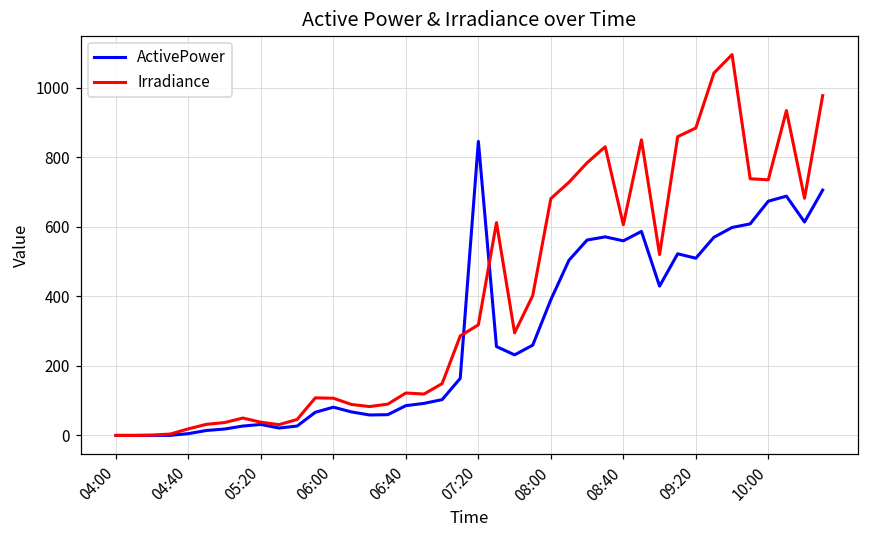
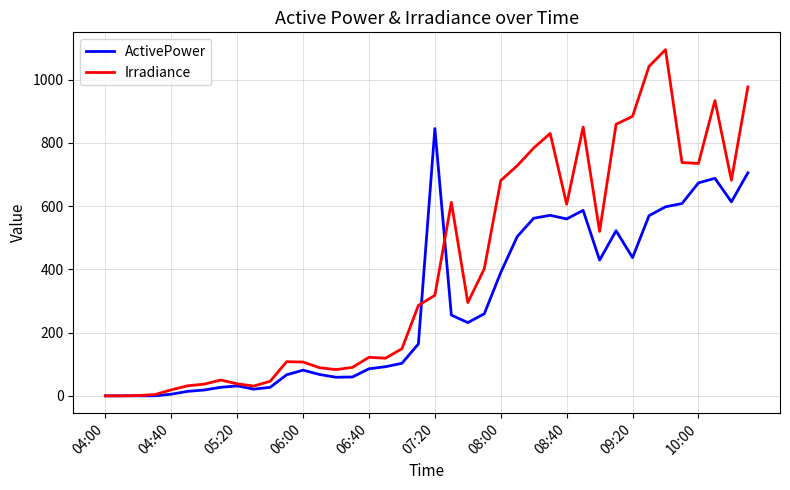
  {
    "ActivePower": {
      "04:40": 10,
      "06:00": 80,
      "06:40": 90,
      "07:20": 850,
      "08:00": 390,
      "08:40": 560,
-     "09:20": 510,
+     "09:20": 440,
      "10:00": 670
    },
    "Irradiance": {
      "04:40": 20,
      "06:00": 110,
      "06:40": 120,
      "07:20": 320,
      "08:00": 680,
      "08:40": 610,
      "09:20": 880,
      "10:00": 740
    }
  }
